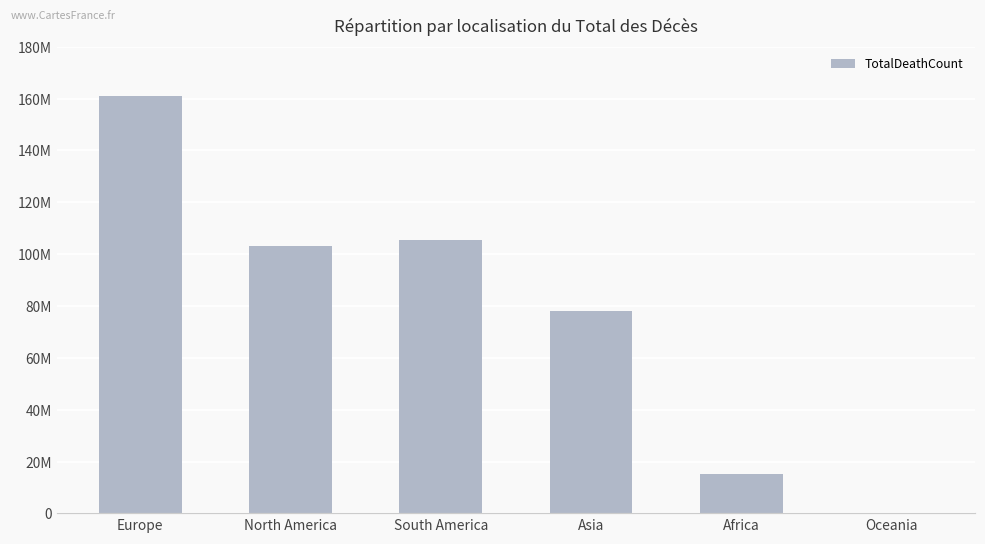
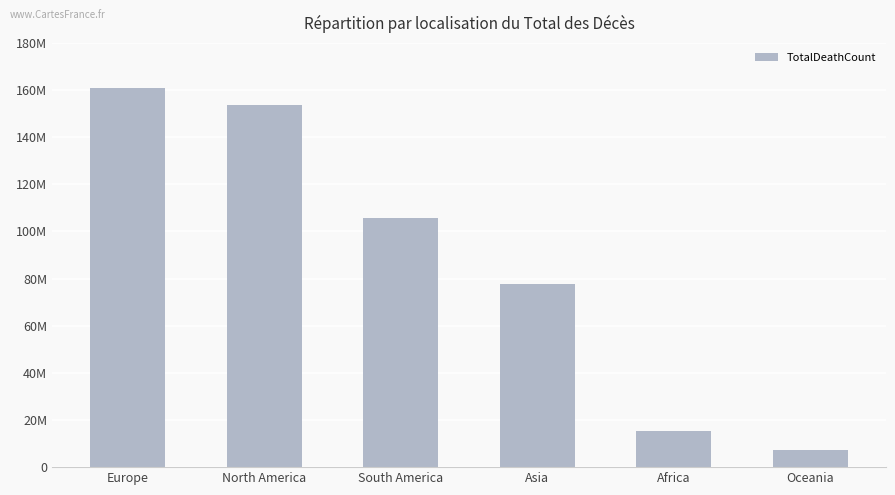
  {
    "Europe": 161000000,
-   "North America": 103000000,
+   "North America": 154000000,
    "South America": 106000000,
    "Asia": 78000000,
    "Africa": 15000000,
-   "Oceania": 0
+   "Oceania": 7000000
  }
